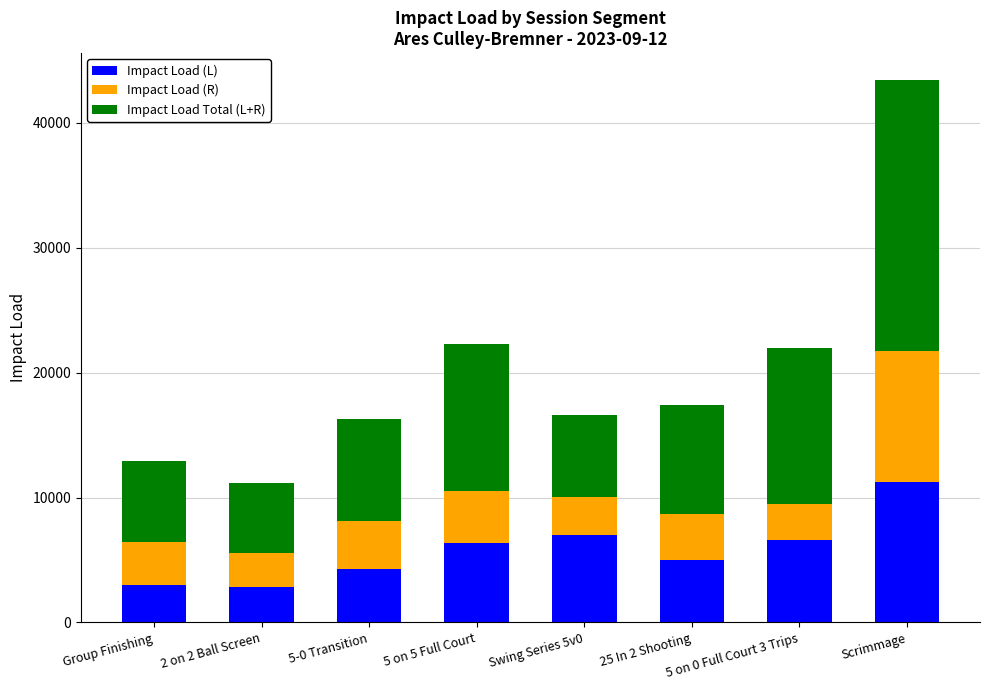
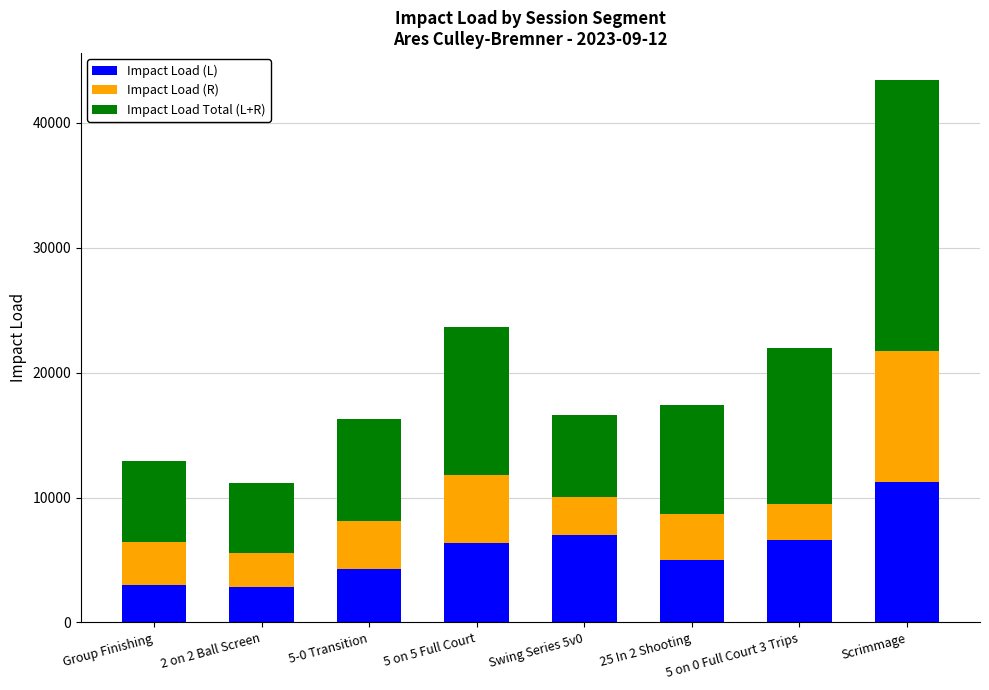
  {
    "Impact Load (L)": {
      "Group Finishing": 3000,
      "2 on 2 Ball Screen": 2900,
      "5-0 Transition": 4300,
      "5 on 5 Full Court": 6300,
      "Swing Series 5v0": 7000,
      "25 In 2 Shooting": 5000,
      "5 on 0 Full Court 3 Trips": 6600,
      "Scrimmage": 11300
    },
    "Impact Load (R)": {
      "Group Finishing": 3400,
      "2 on 2 Ball Screen": 2700,
      "5-0 Transition": 3800,
-     "5 on 5 Full Court": 4200,
+     "5 on 5 Full Court": 5500,
      "Swing Series 5v0": 3000,
      "25 In 2 Shooting": 3700,
      "5 on 0 Full Court 3 Trips": 2800,
      "Scrimmage": 10400
    },
    "Impact Load Total (L+R)": {
      "Group Finishing": 6500,
      "2 on 2 Ball Screen": 5600,
      "5-0 Transition": 8100,
      "5 on 5 Full Court": 11800,
      "Swing Series 5v0": 6600,
      "25 In 2 Shooting": 8700,
      "5 on 0 Full Court 3 Trips": 12500,
      "Scrimmage": 21700
    }
  }
